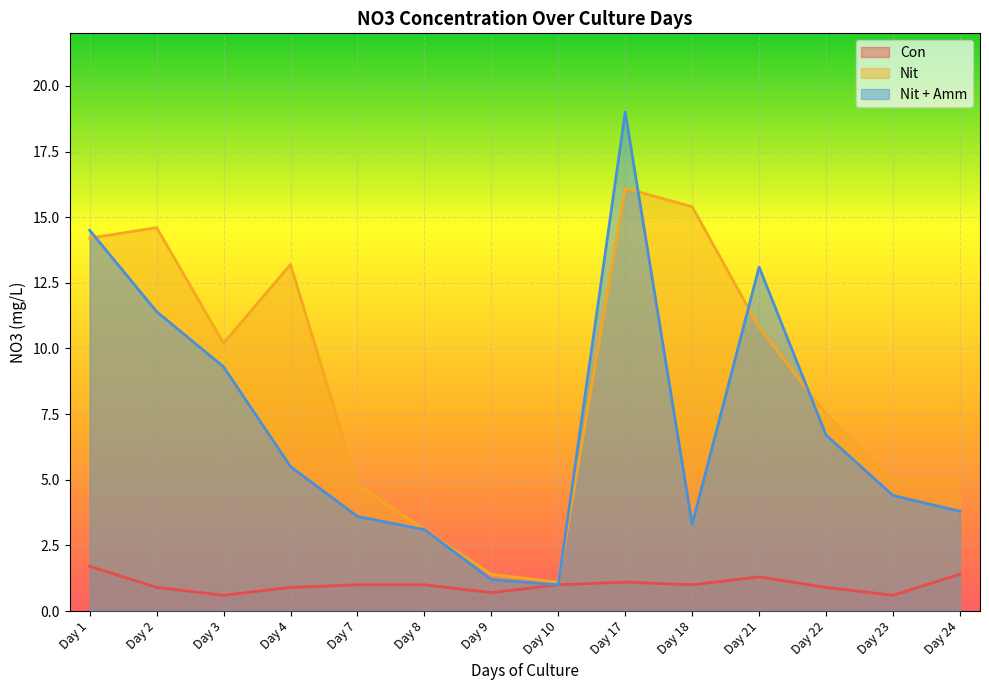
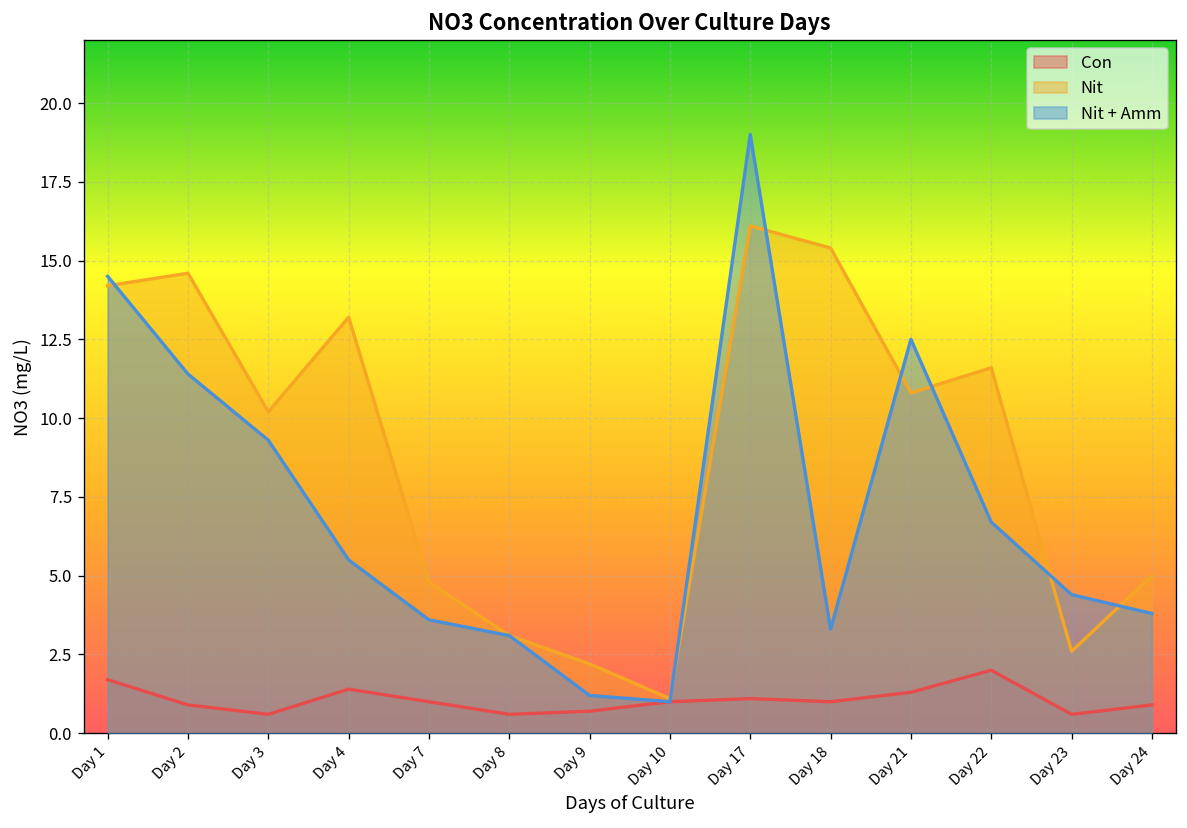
  {
    "Con": {
      "Day 1": 1.7,
      "Day 2": 0.9,
      "Day 3": 0.6,
-     "Day 4": 0.9,
+     "Day 4": 1.4,
      "Day 7": 1.0,
-     "Day 8": 1.0,
+     "Day 8": 0.6,
      "Day 9": 0.7,
      "Day 17": 1.1,
      "Day 18": 1.0,
      "Day 21": 1.3,
-     "Day 22": 0.9,
+     "Day 22": 2.0,
      "Day 23": 0.6,
-     "Day 24": 1.4
+     "Day 24": 0.9
    },
    "Nit": {
      "Day 1": 14.2,
      "Day 2": 14.6,
      "Day 3": 10.2,
      "Day 4": 13.2,
      "Day 7": 4.8,
-     "Day 9": 1.4,
+     "Day 9": 2.2,
      "Day 10": 1.1,
      "Day 17": 16.1,
      "Day 18": 15.4,
      "Day 21": 10.8,
-     "Day 22": 7.5,
-     "Day 23": 5.0,
+     "Day 22": 11.6,
+     "Day 23": 2.6,
      "Day 24": 5.0
    },
    "Nit + Amm": {
      "Day 1": 14.5,
      "Day 2": 11.4,
      "Day 3": 9.3,
      "Day 4": 5.5,
      "Day 7": 3.6,
      "Day 9": 1.2,
      "Day 17": 19.0,
      "Day 18": 3.3,
-     "Day 21": 13.1,
+     "Day 21": 12.5,
      "Day 22": 6.7,
      "Day 23": 4.4,
      "Day 24": 3.8
    }
  }
